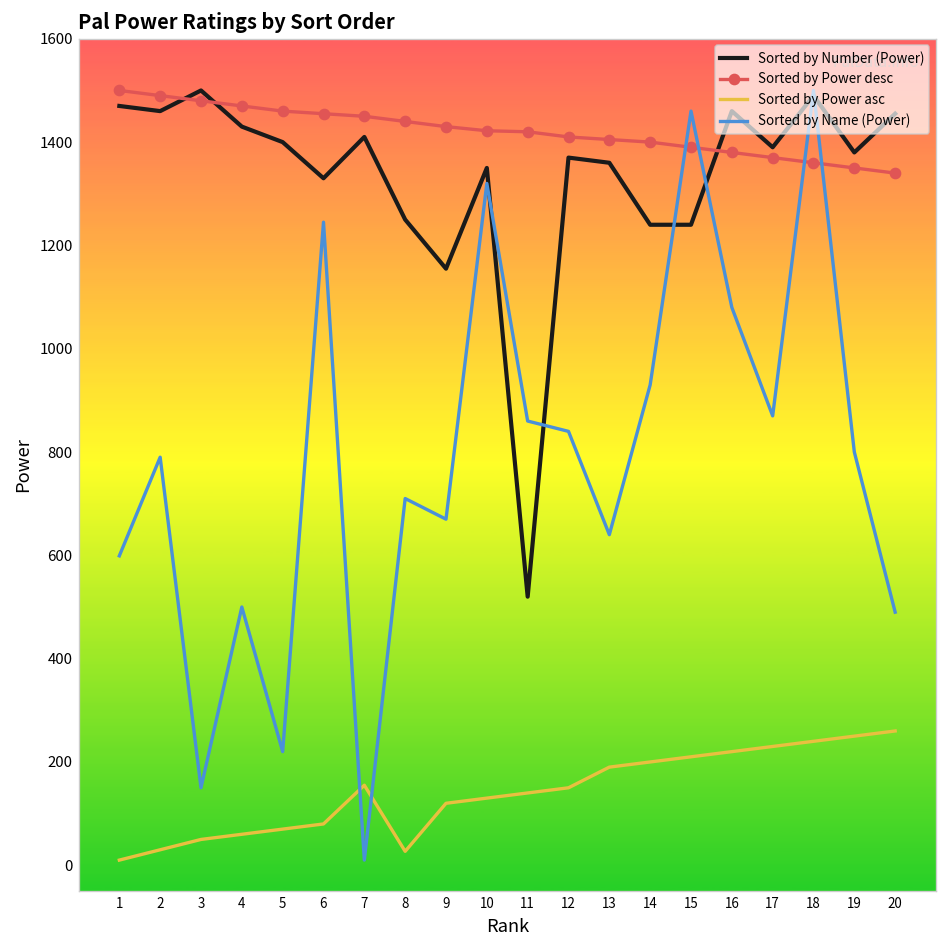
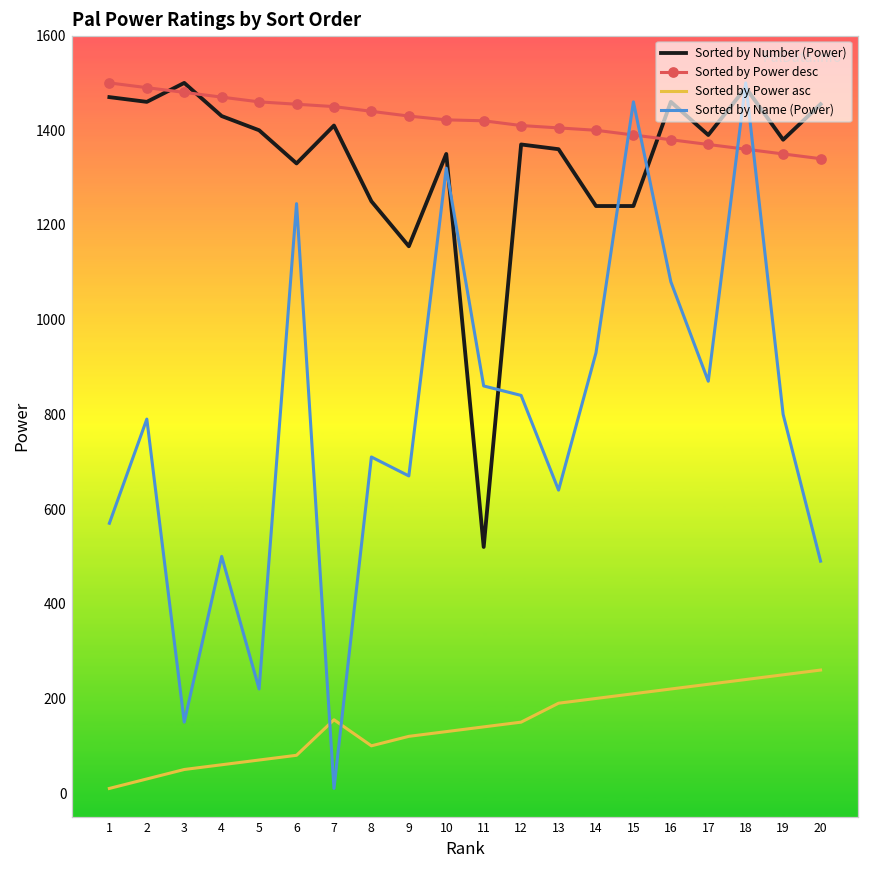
  {
    "Sorted by Number (Power)": {
      "1": 1470,
      "2": 1460,
      "3": 1500,
      "4": 1430,
      "5": 1400,
      "6": 1330,
      "7": 1410,
      "8": 1250,
      "9": 1160,
      "10": 1350,
      "11": 520,
      "12": 1370,
      "13": 1360,
      "14": 1240,
      "15": 1240,
      "17": 1390,
      "19": 1380
    },
    "Sorted by Power desc": {
      "1": 1500,
      "2": 1490,
      "3": 1480,
      "4": 1470,
      "5": 1460,
      "6": 1460,
      "7": 1450,
      "8": 1440,
      "9": 1430,
      "10": 1420,
      "11": 1420,
      "12": 1410,
      "13": 1410,
      "14": 1400,
      "15": 1390,
      "16": 1380,
      "17": 1370,
      "18": 1360,
      "19": 1350,
      "20": 1340
    },
    "Sorted by Power asc": {
      "1": 10,
      "2": 30,
      "3": 50,
      "4": 60,
      "5": 70,
      "6": 80,
      "7": 160,
-     "8": 30,
+     "8": 100,
      "9": 120,
      "10": 130,
      "11": 140,
      "12": 150,
      "13": 190,
      "14": 200,
      "15": 210,
      "16": 220,
      "17": 230,
      "18": 240,
      "19": 250,
      "20": 260
    },
    "Sorted by Name (Power)": {
-     "1": 600,
+     "1": 570,
      "2": 790,
      "3": 150,
      "4": 500,
      "5": 220,
      "6": 1250,
      "7": 10,
      "8": 710,
      "9": 670,
      "10": 1320,
      "11": 860,
      "12": 840,
      "13": 640,
      "14": 930,
      "15": 1460,
      "16": 1080,
      "17": 870,
      "19": 800,
      "20": 490
    }
  }
